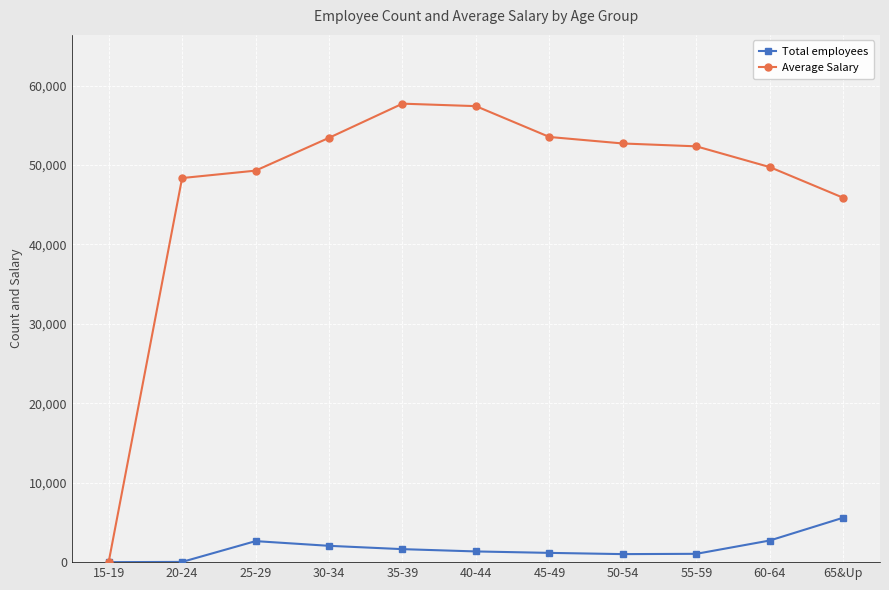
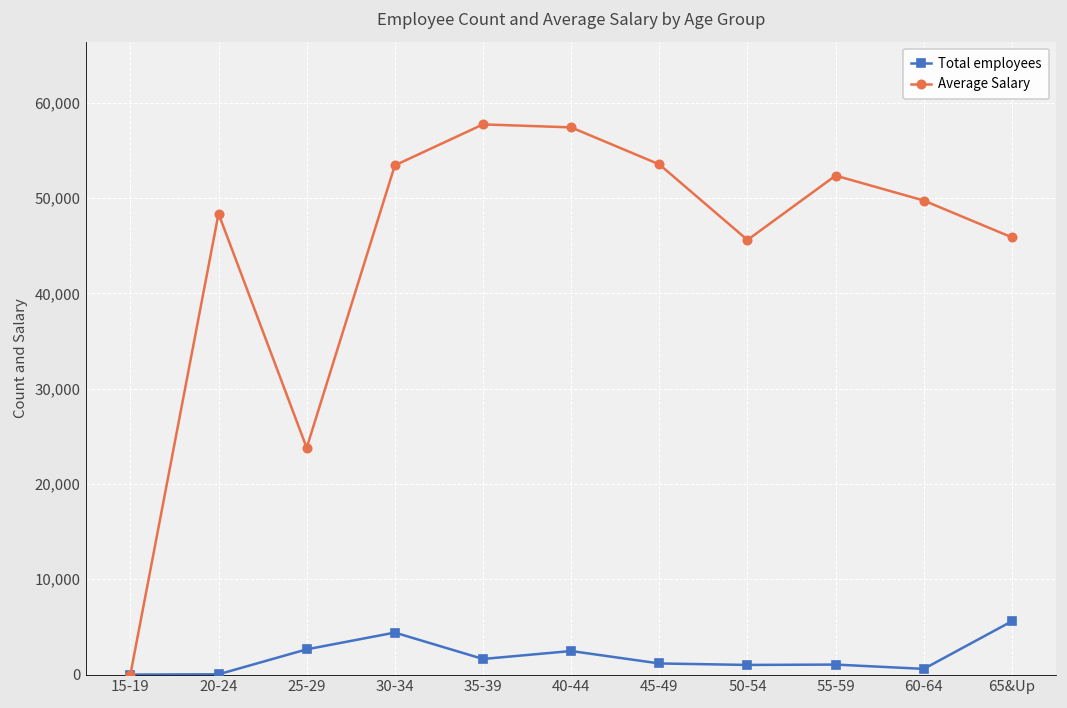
  {
    "Total employees": {
      "20-24": "0",
      "25-29": "3,000",
-     "30-34": "2,000",
+     "30-34": "4,000",
      "35-39": "2,000",
-     "40-44": "1,000",
+     "40-44": "2,000",
      "45-49": "1,000",
      "50-54": "1,000",
      "55-59": "1,000",
-     "60-64": "3,000",
+     "60-64": "1,000",
      "65&Up": "6,000"
    },
    "Average Salary": {
      "20-24": "48,000",
-     "25-29": "49,000",
+     "25-29": "24,000",
      "30-34": "53,000",
      "35-39": "58,000",
      "40-44": "57,000",
      "45-49": "54,000",
-     "50-54": "53,000",
+     "50-54": "46,000",
      "55-59": "52,000",
      "60-64": "50,000",
      "65&Up": "46,000"
    }
  }
